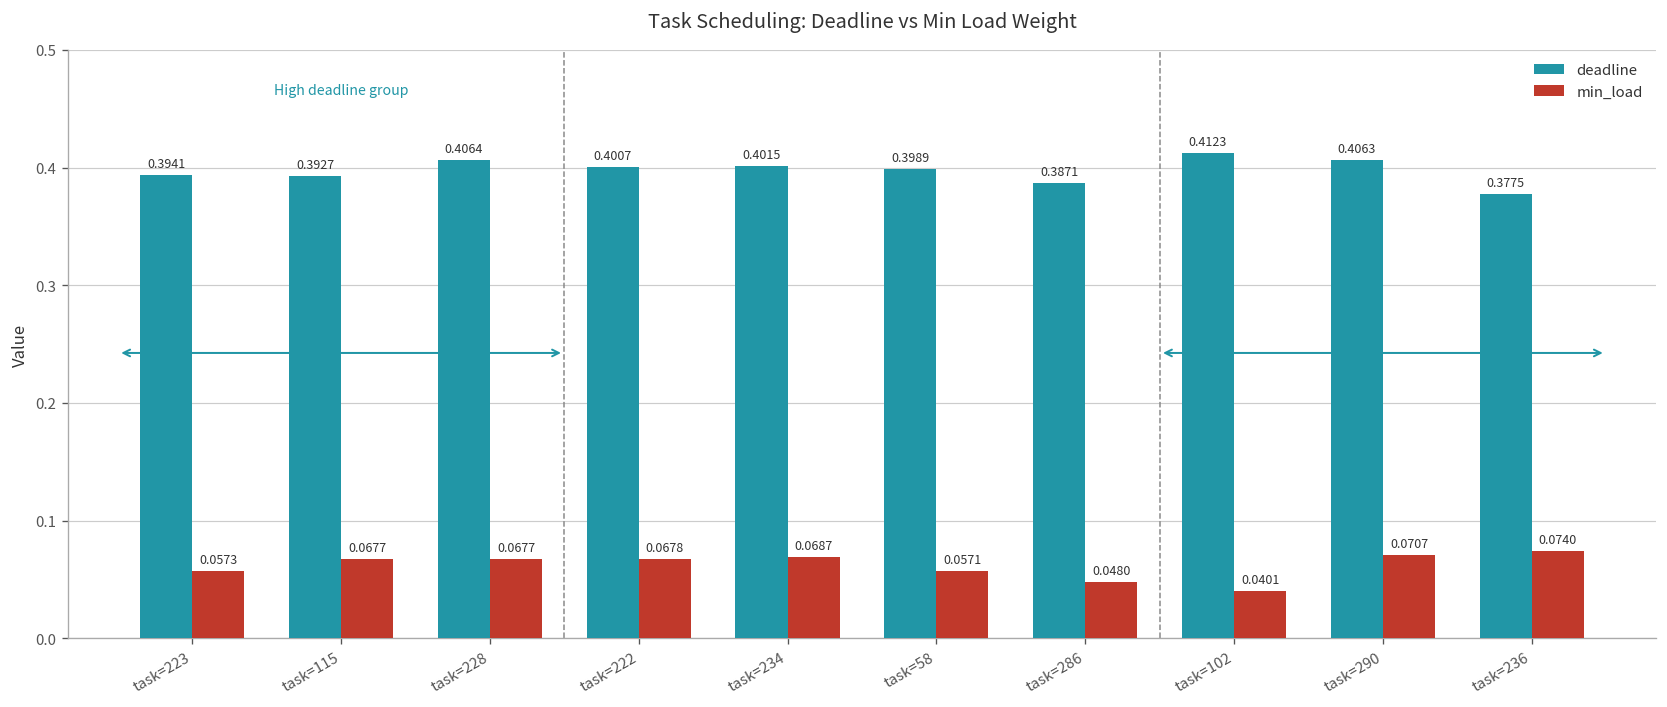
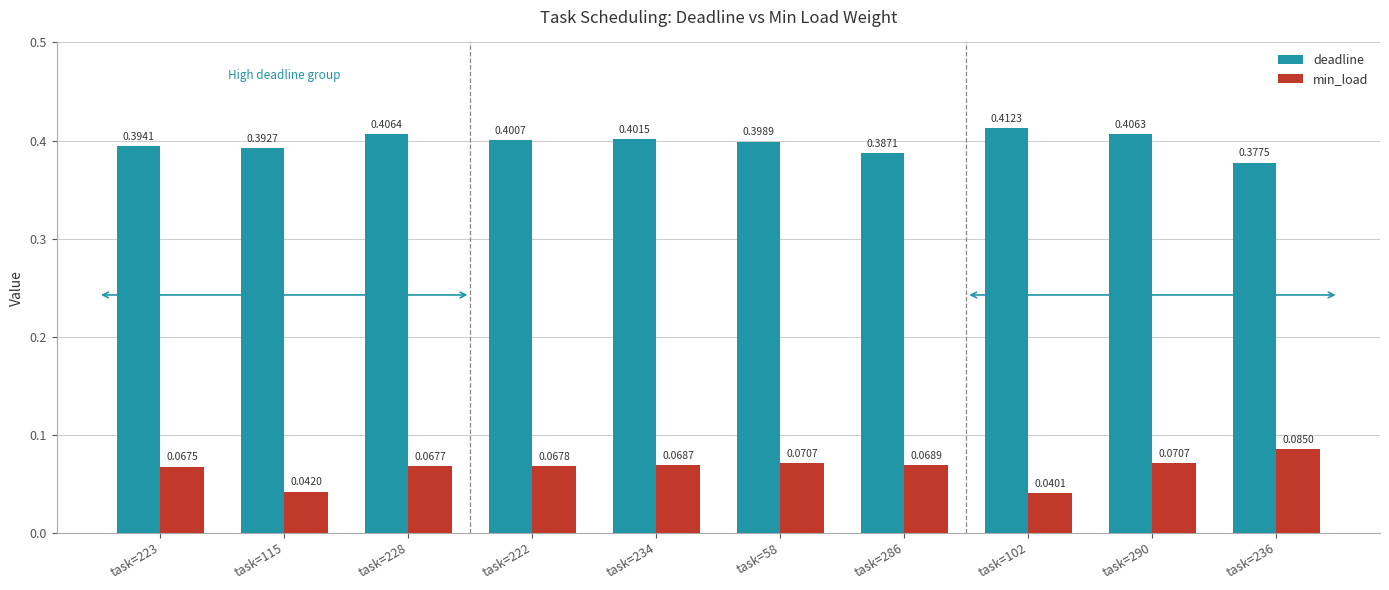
  {
    "deadline": {
      "task=223": 0.3941,
      "task=115": 0.3927,
      "task=228": 0.4064,
      "task=222": 0.4007,
      "task=234": 0.4015,
      "task=58": 0.3989,
      "task=286": 0.3871,
      "task=102": 0.4123,
      "task=290": 0.4063,
      "task=236": 0.3775
    },
    "min_load": {
-     "task=223": 0.0573,
-     "task=115": 0.0677,
+     "task=223": 0.0675,
+     "task=115": 0.0420,
      "task=228": 0.0677,
      "task=222": 0.0678,
      "task=234": 0.0687,
-     "task=58": 0.0571,
-     "task=286": 0.0480,
+     "task=58": 0.0707,
+     "task=286": 0.0689,
      "task=102": 0.0401,
      "task=290": 0.0707,
-     "task=236": 0.0740
+     "task=236": 0.0850
    }
  }
